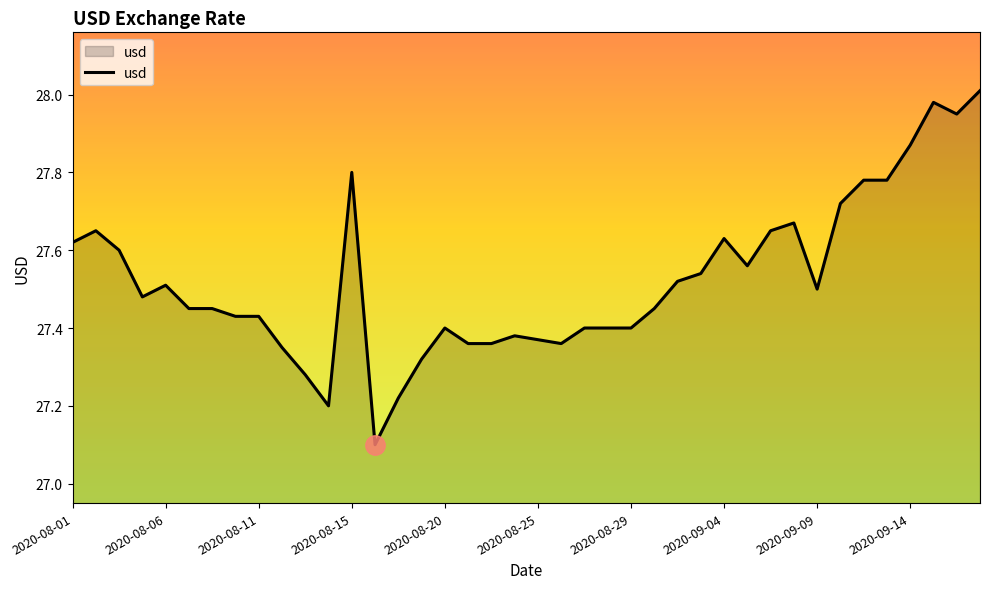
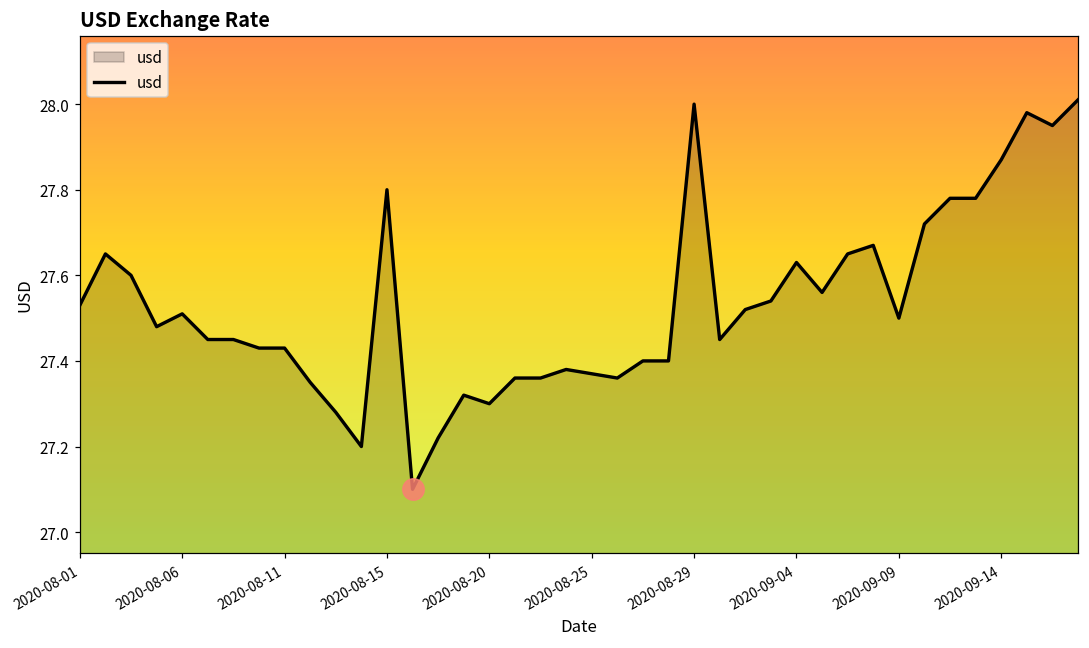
  {
    "usd": {
-     "2020-08-01": 27.62,
+     "2020-08-01": 27.53,
      "2020-08-06": 27.51,
      "2020-08-11": 27.43,
      "2020-08-15": 27.80,
-     "2020-08-20": 27.4,
+     "2020-08-20": 27.3,
      "2020-08-25": 27.37,
-     "2020-08-29": 27.4,
+     "2020-08-29": 28.0,
      "2020-09-04": 27.63,
      "2020-09-09": 27.50,
      "2020-09-14": 27.87
    }
  }
